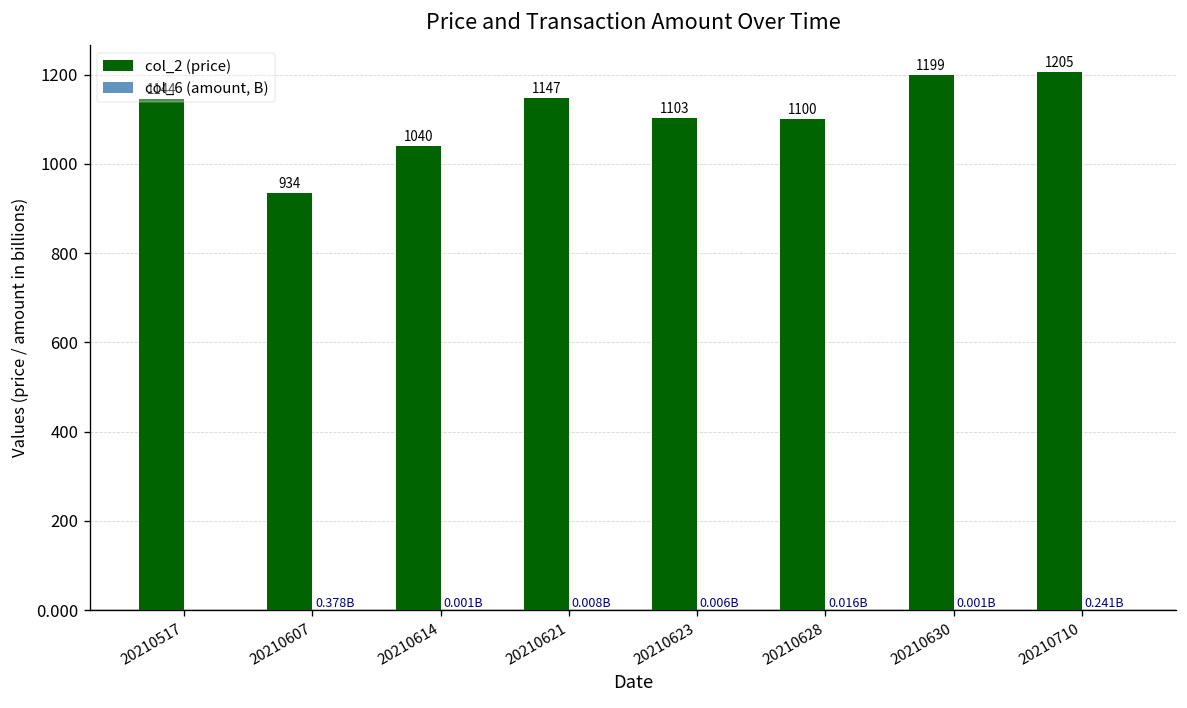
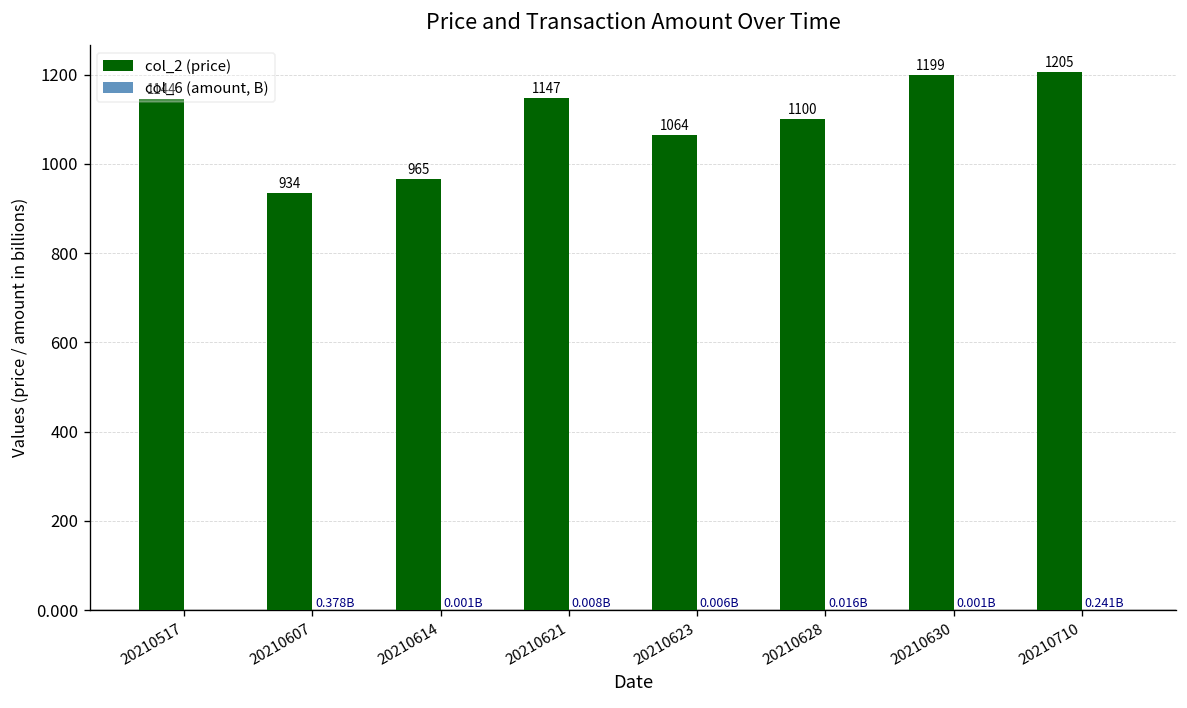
  {
    "col_2 (price)": {
      "20210607": "934",
-     "20210614": "1040",
+     "20210614": "965",
      "20210621": "1147",
-     "20210623": "1103",
+     "20210623": "1064",
      "20210628": "1100",
      "20210630": "1199",
      "20210710": "1205"
    },
    "col_6 (amount, B)": {
      "20210607": "0.378B",
      "20210614": "0.001B",
      "20210621": "0.008B",
      "20210623": "0.006B",
      "20210628": "0.016B",
      "20210630": "0.001B",
      "20210710": "0.241B"
    }
  }
